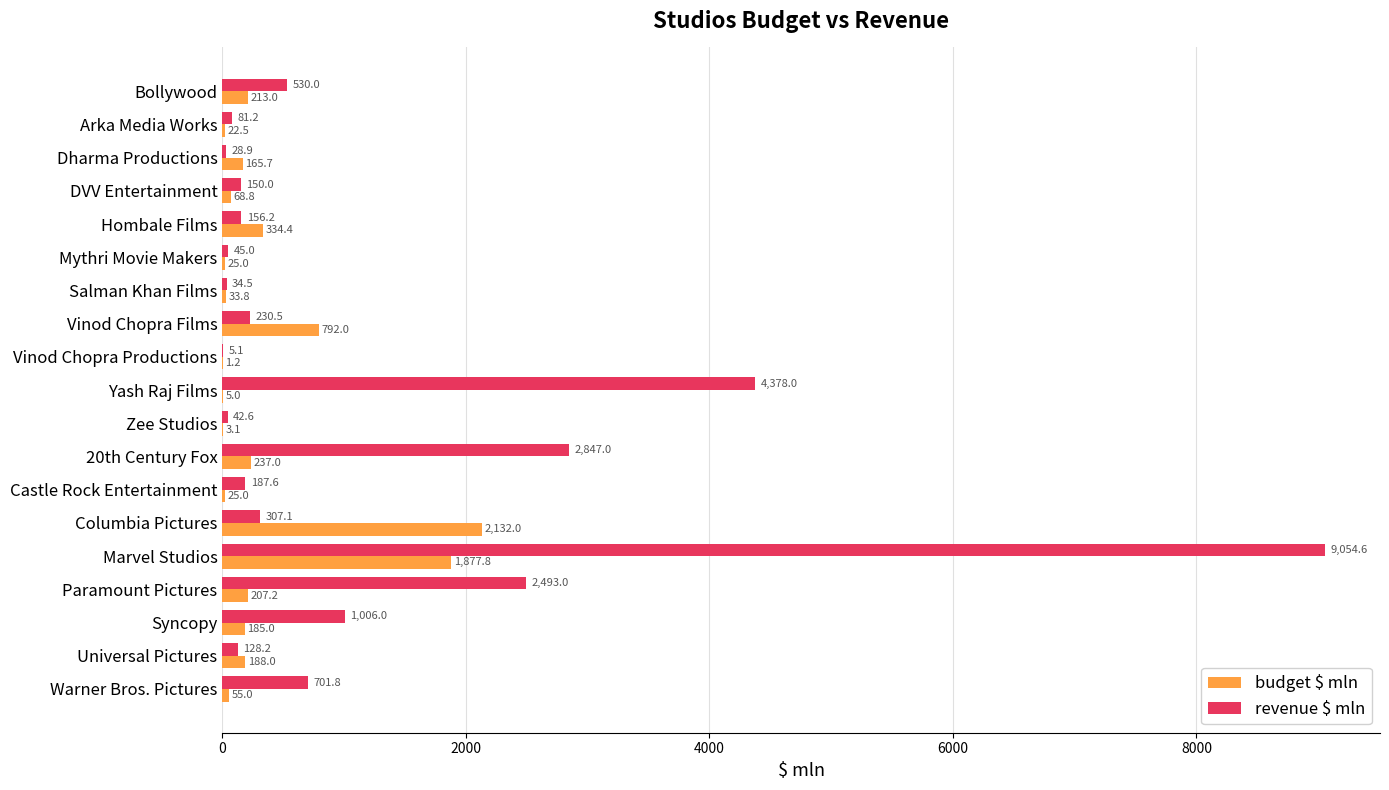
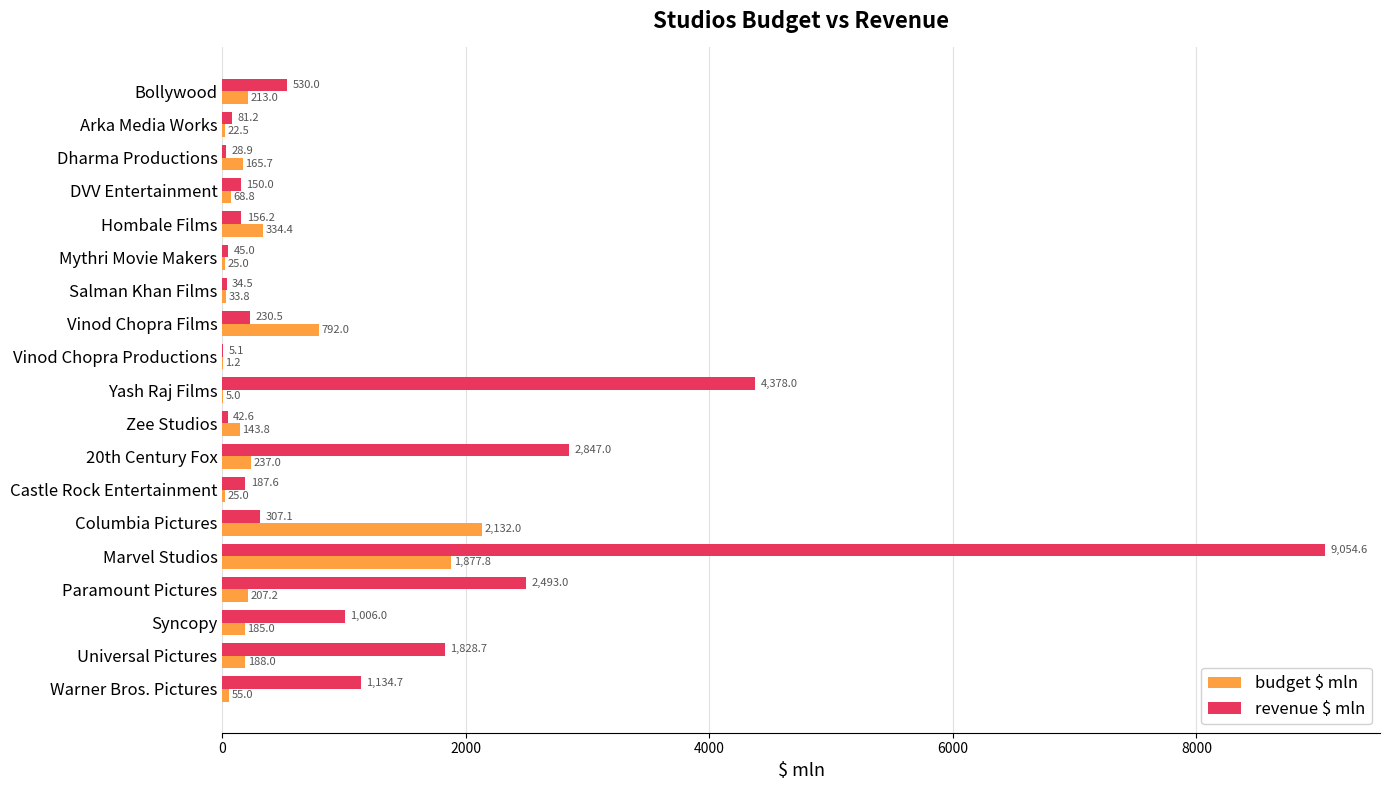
  {
    "budget $ mln": {
      "Bollywood": "213.0",
      "Arka Media Works": "22.5",
      "Dharma Productions": "165.7",
      "DVV Entertainment": "68.8",
      "Hombale Films": "334.4",
      "Mythri Movie Makers": "25.0",
      "Salman Khan Films": "33.8",
      "Vinod Chopra Films": "792.0",
      "Vinod Chopra Productions": "1.2",
      "Yash Raj Films": "5.0",
-     "Zee Studios": "3.1",
+     "Zee Studios": "143.8",
      "20th Century Fox": "237.0",
      "Castle Rock Entertainment": "25.0",
      "Columbia Pictures": "2,132.0",
      "Marvel Studios": "1,877.8",
      "Paramount Pictures": "207.2",
      "Syncopy": "185.0",
      "Universal Pictures": "188.0",
      "Warner Bros. Pictures": "55.0"
    },
    "revenue $ mln": {
      "Bollywood": "530.0",
      "Arka Media Works": "81.2",
      "Dharma Productions": "28.9",
      "DVV Entertainment": "150.0",
      "Hombale Films": "156.2",
      "Mythri Movie Makers": "45.0",
      "Salman Khan Films": "34.5",
      "Vinod Chopra Films": "230.5",
      "Vinod Chopra Productions": "5.1",
      "Yash Raj Films": "4,378.0",
      "Zee Studios": "42.6",
      "20th Century Fox": "2,847.0",
      "Castle Rock Entertainment": "187.6",
      "Columbia Pictures": "307.1",
      "Marvel Studios": "9,054.6",
      "Paramount Pictures": "2,493.0",
      "Syncopy": "1,006.0",
-     "Universal Pictures": "128.2",
-     "Warner Bros. Pictures": "701.8"
+     "Universal Pictures": "1,828.7",
+     "Warner Bros. Pictures": "1,134.7"
    }
  }
